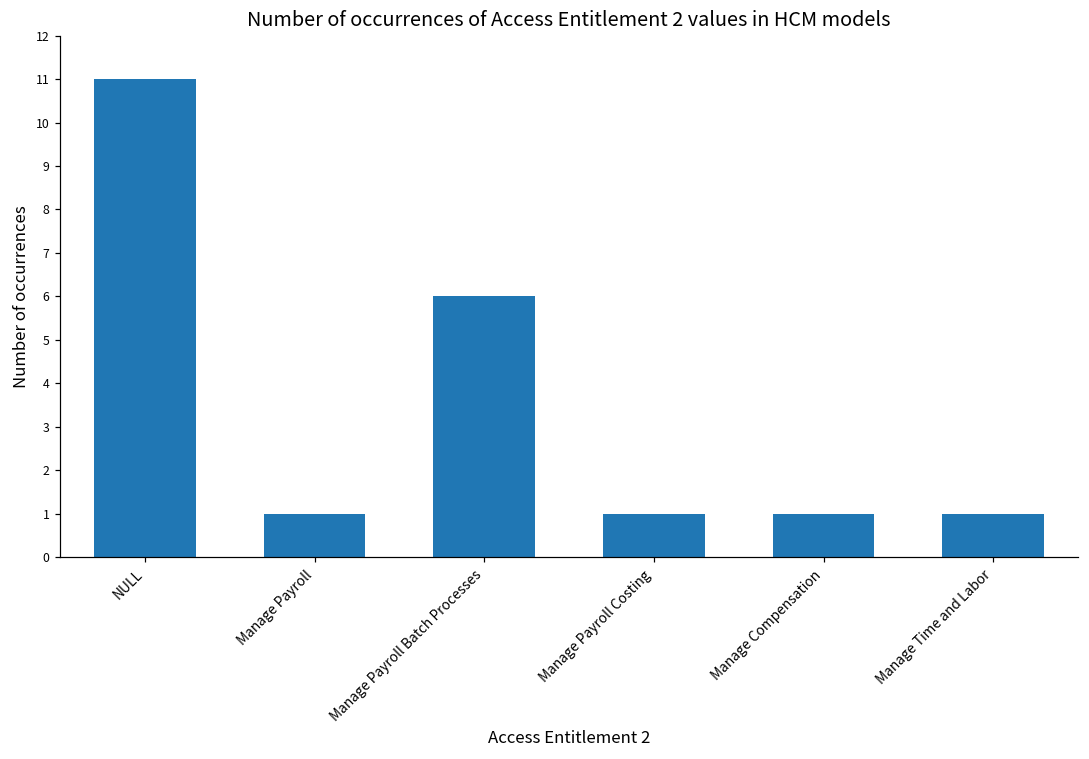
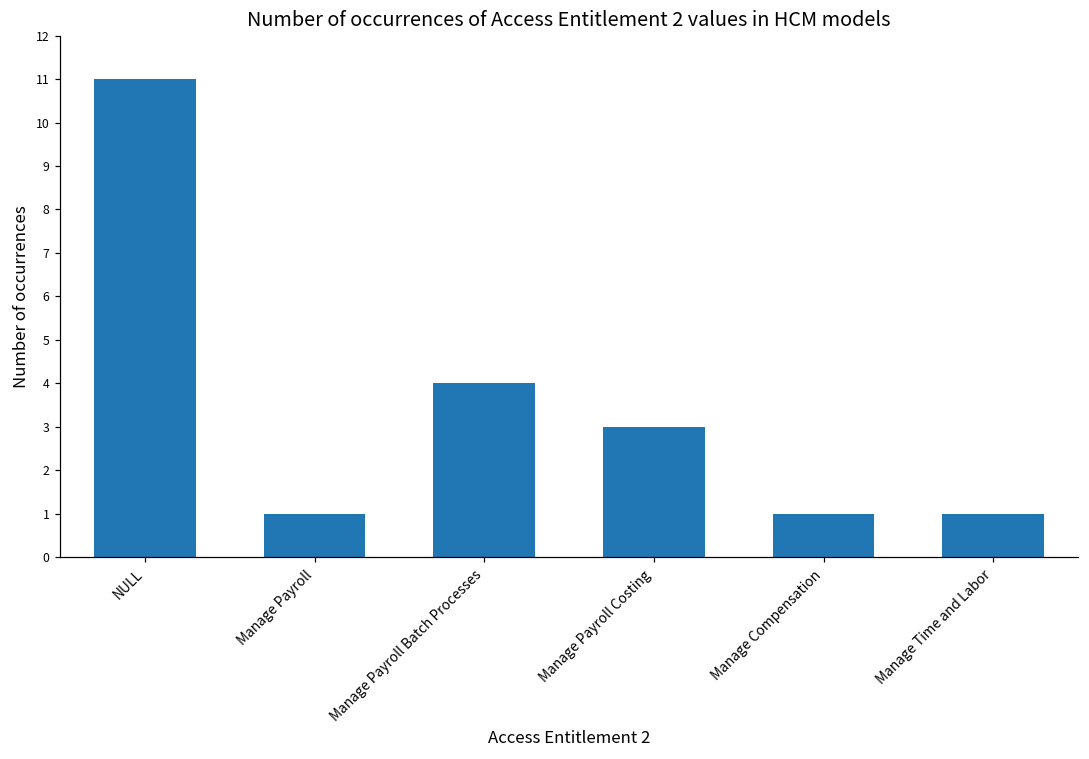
  {
    "NULL": 11,
    "Manage Payroll": 1,
-   "Manage Payroll Batch Processes": 6,
-   "Manage Payroll Costing": 1,
+   "Manage Payroll Batch Processes": 4,
+   "Manage Payroll Costing": 3,
    "Manage Compensation": 1,
    "Manage Time and Labor": 1
  }
